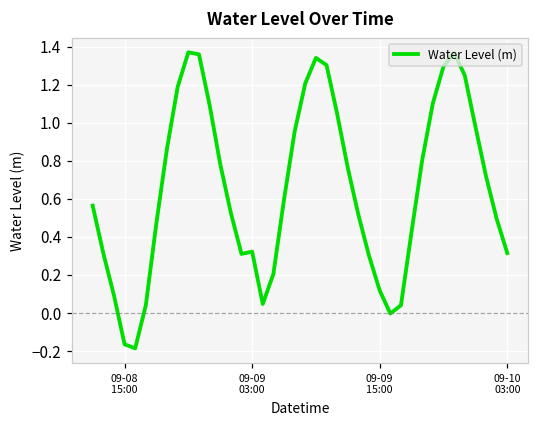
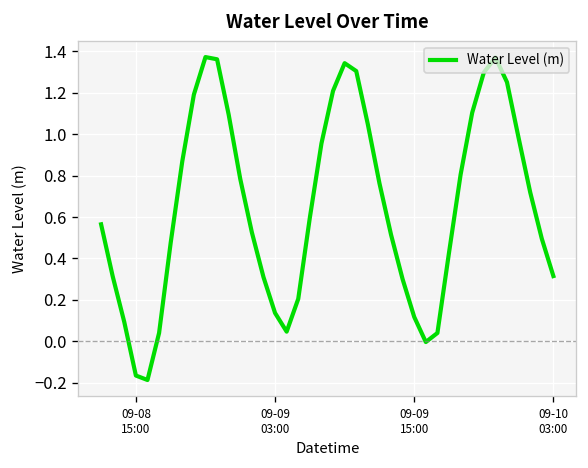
  {
    "09-08 15:00": -0.16,
-   "09-09 03:00": 0.32,
+   "09-09 03:00": 0.14,
    "09-09 15:00": 0.12,
    "09-10 03:00": 0.32
  }
